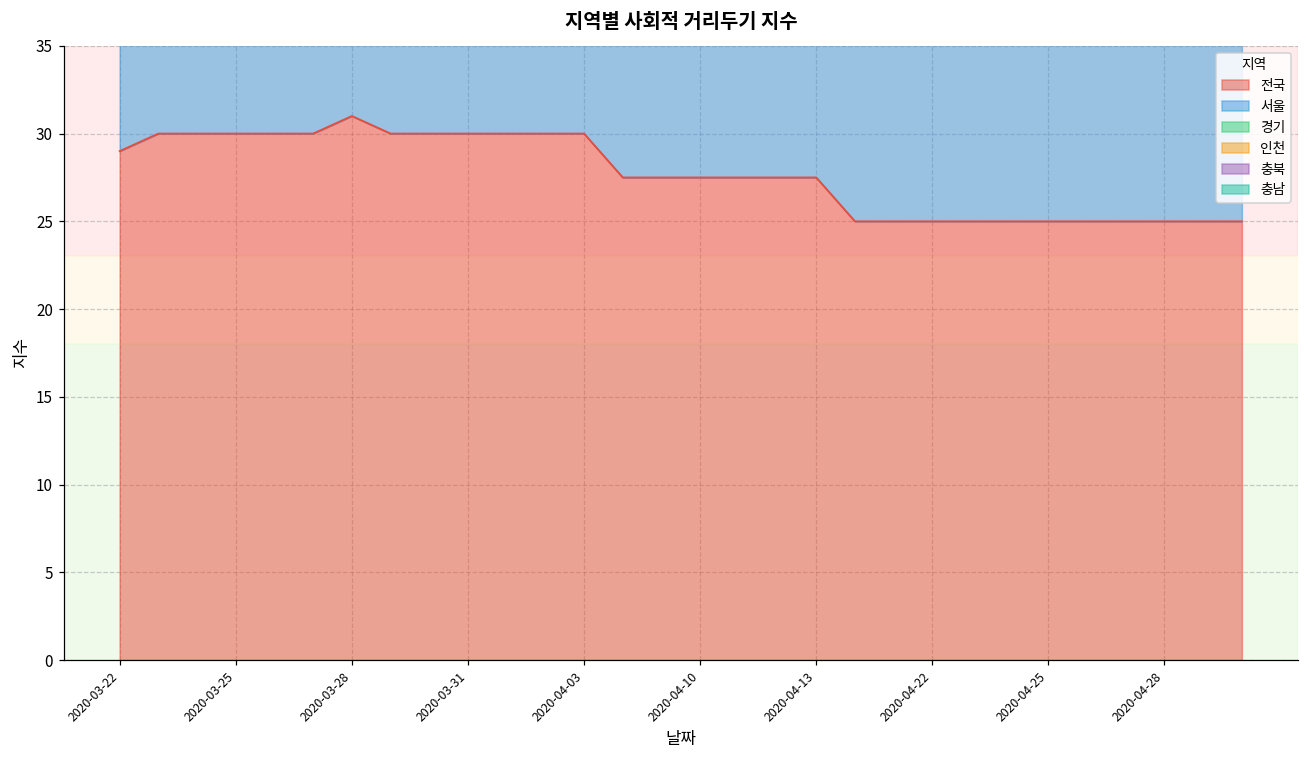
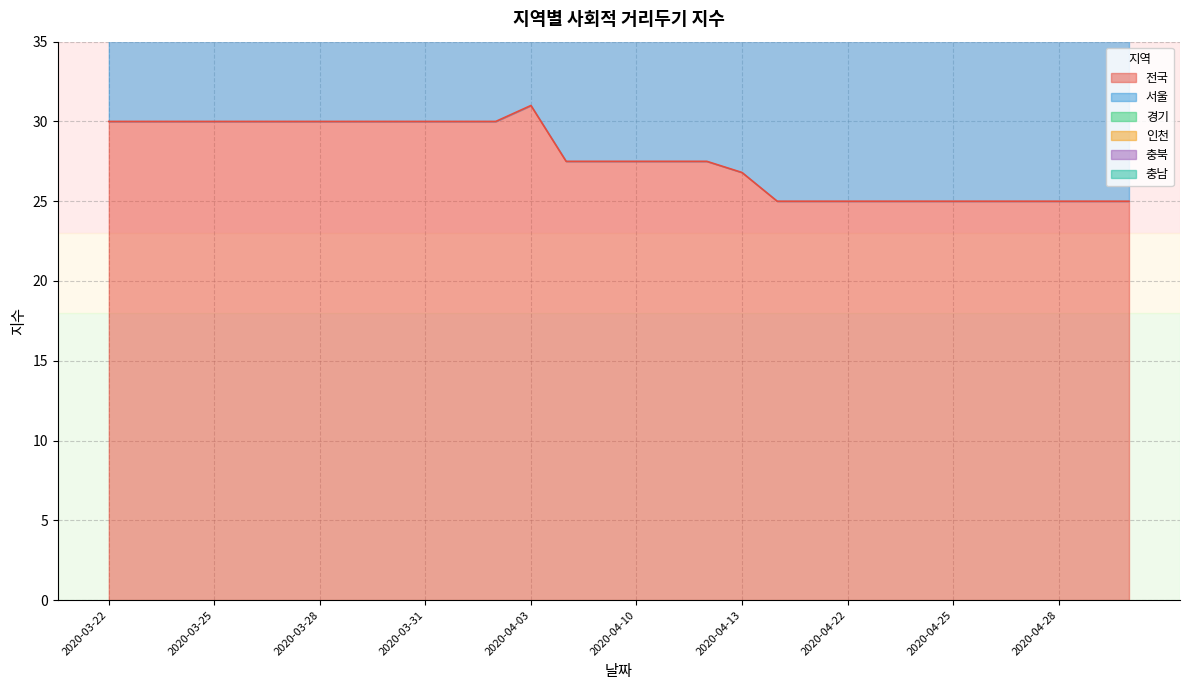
  {
    "전국": {
-     "2020-03-22": 29,
+     "2020-03-22": 30,
      "2020-03-25": 30.0,
-     "2020-03-28": 31,
+     "2020-03-28": 30,
      "2020-03-31": 30.0,
-     "2020-04-03": 30,
+     "2020-04-03": 31,
      "2020-04-10": 27.5,
-     "2020-04-13": 27.5,
+     "2020-04-13": 26.8,
      "2020-04-22": 25.0,
      "2020-04-25": 25.0,
      "2020-04-28": 25.0
    }
  }
